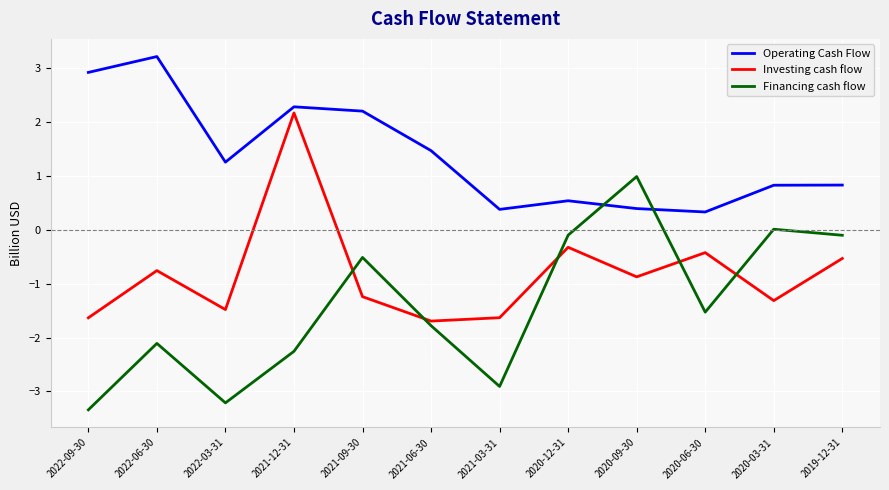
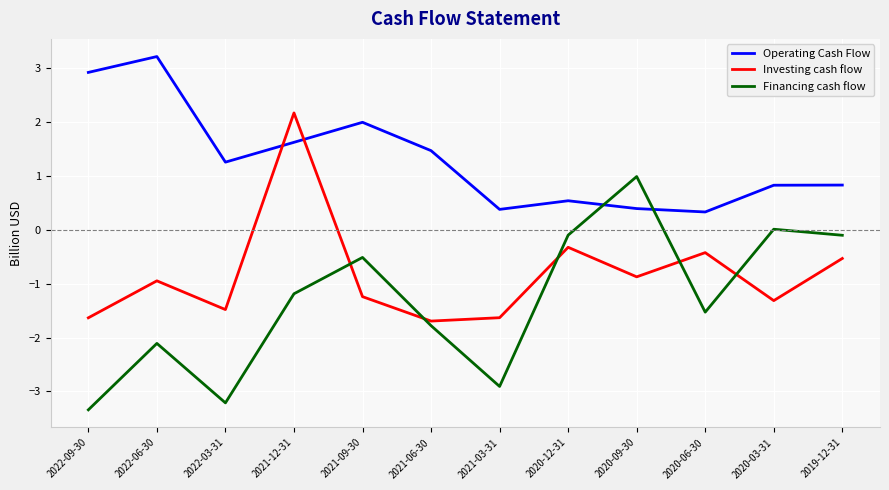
  {
    "Operating Cash Flow": {
      "2022-09-30": 2.9,
      "2022-06-30": 3.2,
      "2022-03-31": 1.3,
-     "2021-12-31": 2.3,
-     "2021-09-30": 2.2,
+     "2021-12-31": 1.6,
+     "2021-09-30": 2.0,
      "2021-06-30": 1.5,
      "2021-03-31": 0.4,
      "2020-12-31": 0.5,
      "2020-09-30": 0.4,
      "2020-06-30": 0.3,
      "2020-03-31": 0.8,
      "2019-12-31": 0.8
    },
    "Investing cash flow": {
      "2022-09-30": -1.6,
-     "2022-06-30": -0.8,
+     "2022-06-30": -0.9,
      "2022-03-31": -1.5,
      "2021-12-31": 2.2,
      "2021-09-30": -1.2,
      "2021-06-30": -1.7,
      "2021-03-31": -1.6,
      "2020-12-31": -0.3,
      "2020-09-30": -0.9,
      "2020-06-30": -0.4,
      "2020-03-31": -1.3,
      "2019-12-31": -0.5
    },
    "Financing cash flow": {
      "2022-09-30": -3.3,
      "2022-06-30": -2.1,
      "2022-03-31": -3.2,
-     "2021-12-31": -2.3,
+     "2021-12-31": -1.2,
      "2021-09-30": -0.5,
      "2021-06-30": -1.8,
      "2021-03-31": -2.9,
      "2020-12-31": -0.1,
      "2020-09-30": 1.0,
      "2020-06-30": -1.5,
      "2020-03-31": 0.0,
      "2019-12-31": -0.1
    }
  }
